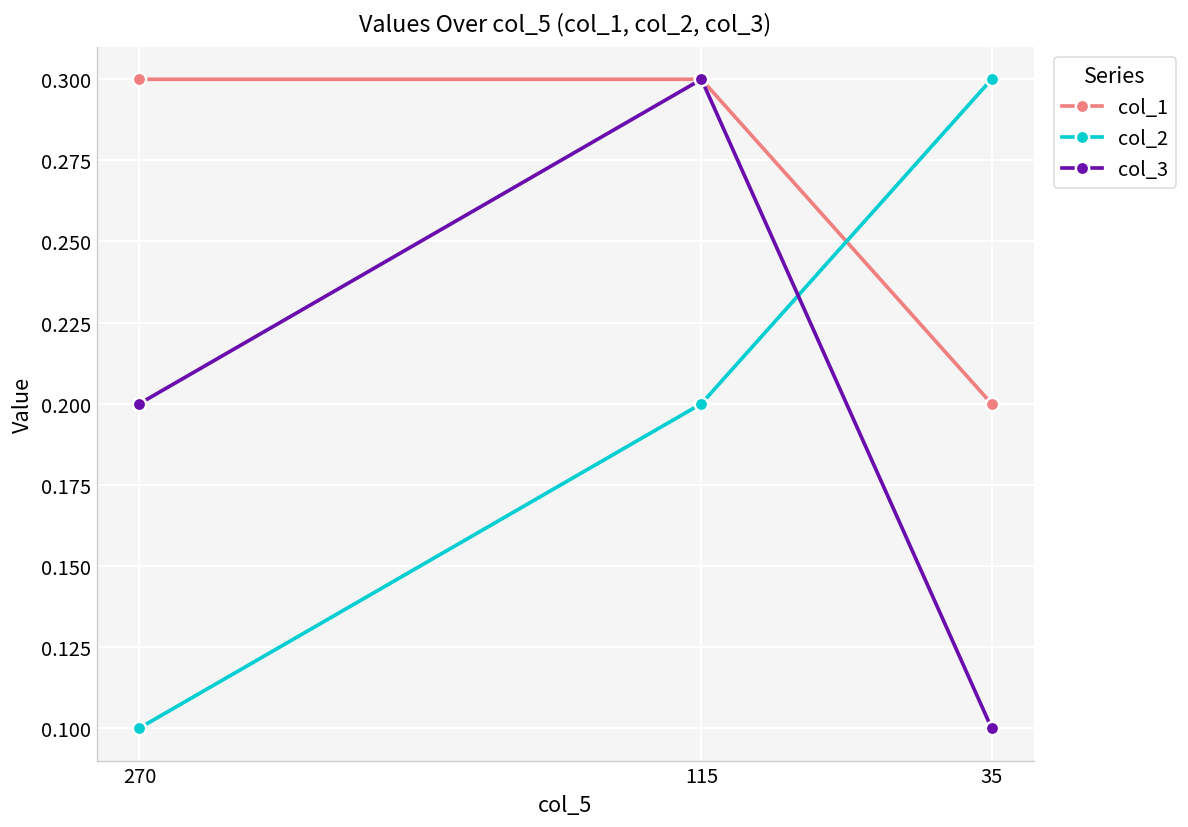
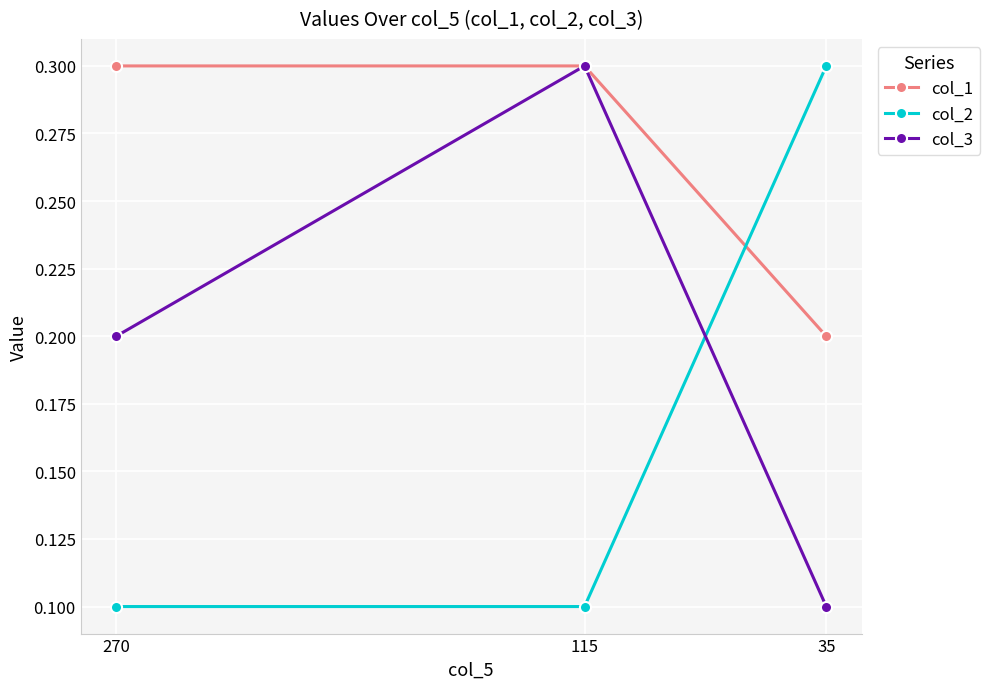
  {
    "col_1": {
      "270": 0.3,
      "35": 0.2
    },
    "col_2": {
      "270": 0.1,
-     "115": 0.2,
+     "115": 0.1,
      "35": 0.3
    },
    "col_3": {
      "270": 0.2,
      "35": 0.1
    }
  }
